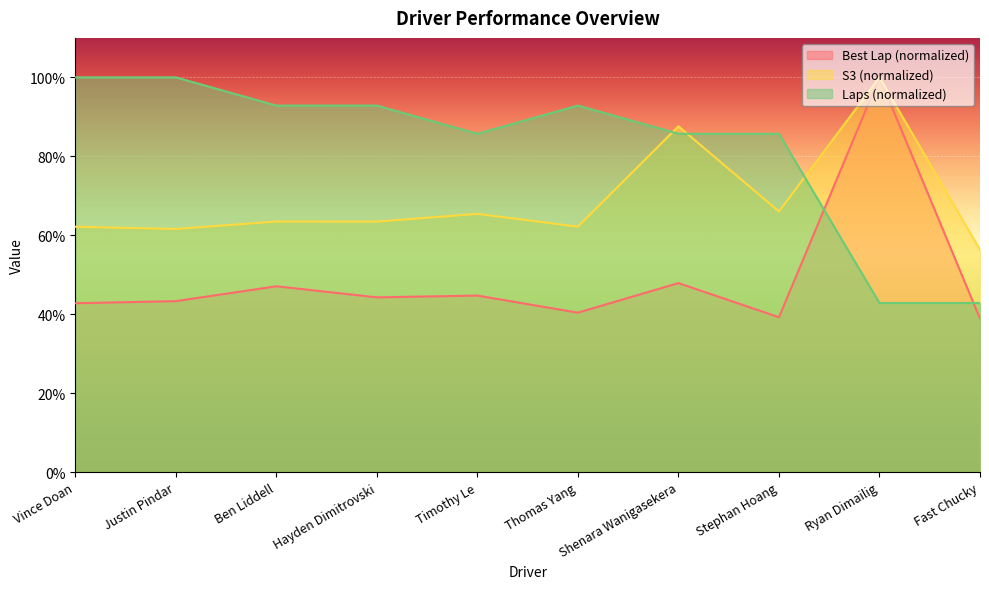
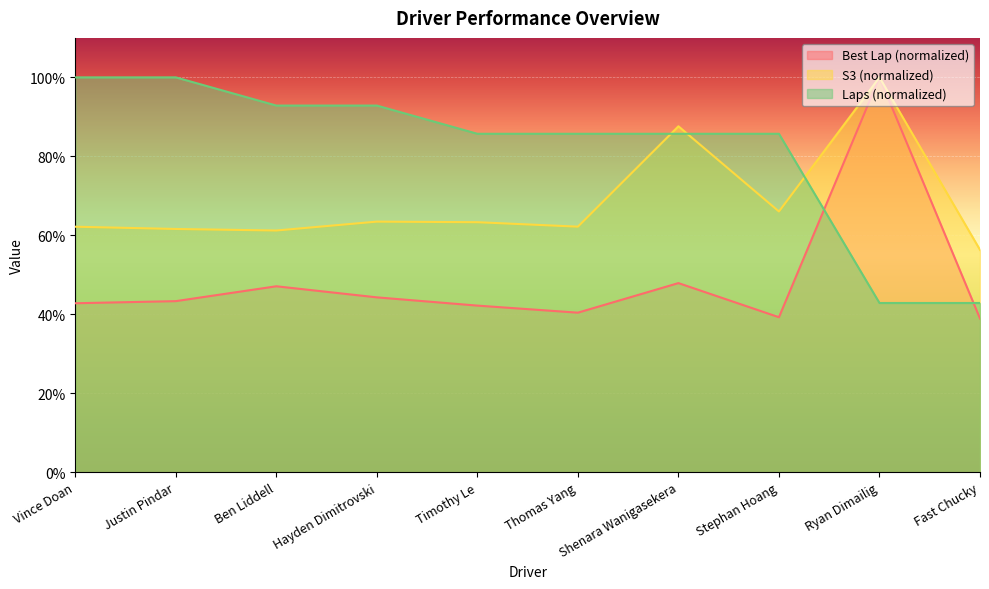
  {
    "Best Lap (normalized)": {
      "Vince Doan": "43%",
      "Justin Pindar": "43%",
      "Ben Liddell": "47%",
      "Hayden Dimitrovski": "44%",
-     "Timothy Le": "45%",
+     "Timothy Le": "42%",
      "Thomas Yang": "40%",
      "Shenara Wanigasekera": "48%",
      "Stephan Hoang": "39%",
      "Fast Chucky": "39%"
    },
    "S3 (normalized)": {
      "Vince Doan": "62%",
      "Justin Pindar": "62%",
-     "Ben Liddell": "63%",
+     "Ben Liddell": "61%",
      "Hayden Dimitrovski": "63%",
-     "Timothy Le": "65%",
+     "Timothy Le": "63%",
      "Thomas Yang": "62%",
      "Shenara Wanigasekera": "88%",
      "Stephan Hoang": "66%",
      "Fast Chucky": "56%"
    },
    "Laps (normalized)": {
      "Vince Doan": "100%",
      "Justin Pindar": "100%",
      "Ben Liddell": "93%",
      "Hayden Dimitrovski": "93%",
      "Timothy Le": "86%",
-     "Thomas Yang": "93%",
+     "Thomas Yang": "86%",
      "Shenara Wanigasekera": "86%",
      "Stephan Hoang": "86%",
      "Ryan Dimailig": "43%",
      "Fast Chucky": "43%"
    }
  }
